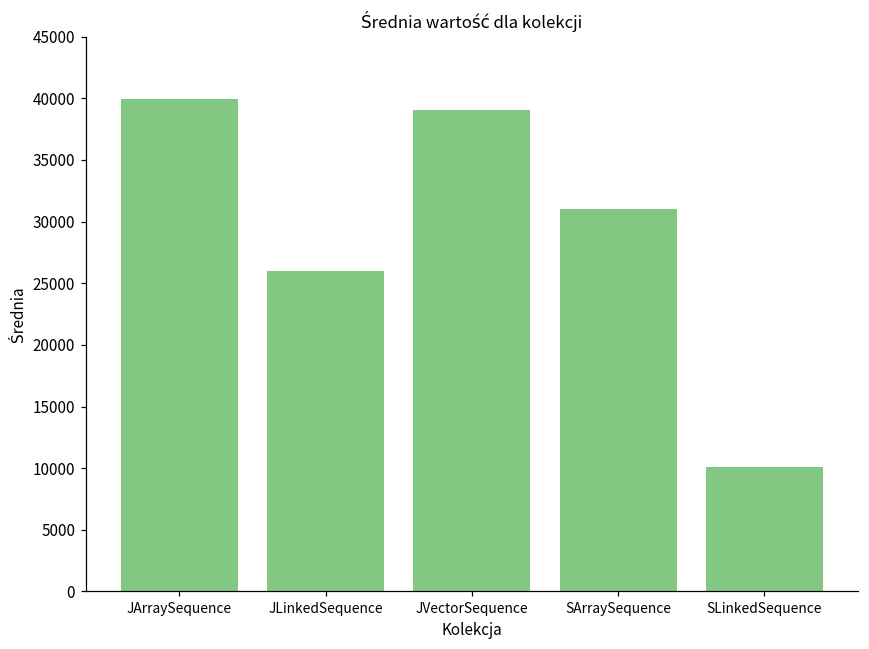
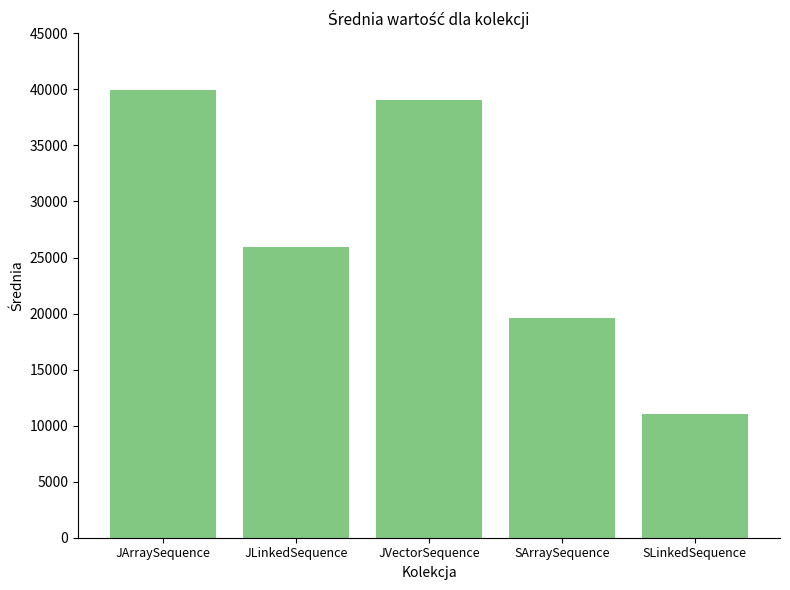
  {
    "JArraySequence": 40000,
    "JLinkedSequence": 26000,
    "JVectorSequence": 39000,
-   "SArraySequence": 31000,
-   "SLinkedSequence": 10100
+   "SArraySequence": 19600,
+   "SLinkedSequence": 11000
  }
